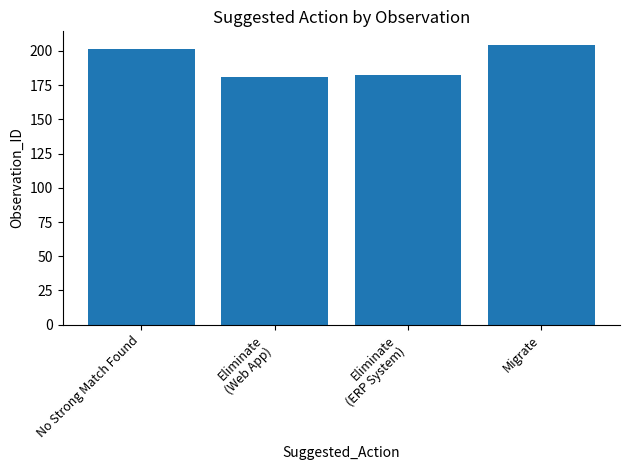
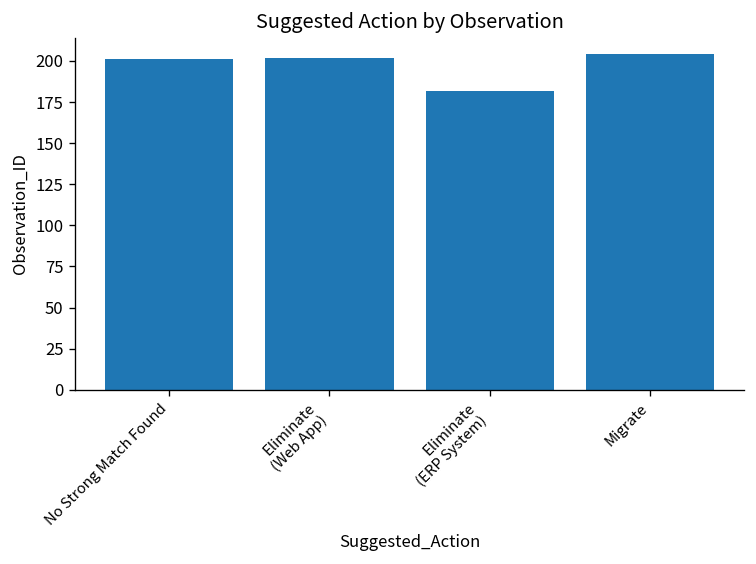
  {
    "No Strong Match Found": 201,
-   "Eliminate (Web App)": 181,
+   "Eliminate (Web App)": 202,
    "Eliminate (ERP System)": 182,
    "Migrate": 204
  }
